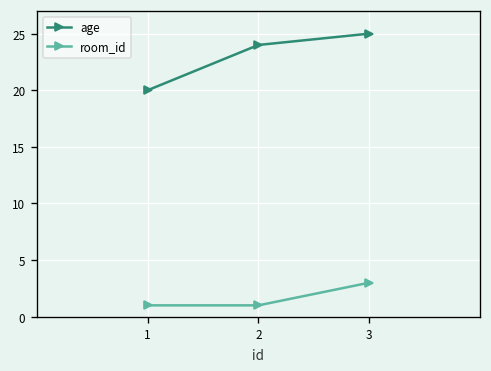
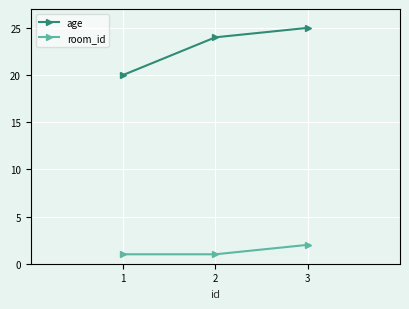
  {
    "age": {
      "1": 20,
      "2": 24,
      "3": 25
    },
    "room_id": {
      "1": 1,
      "2": 1,
-     "3": 3
+     "3": 2
    }
  }
